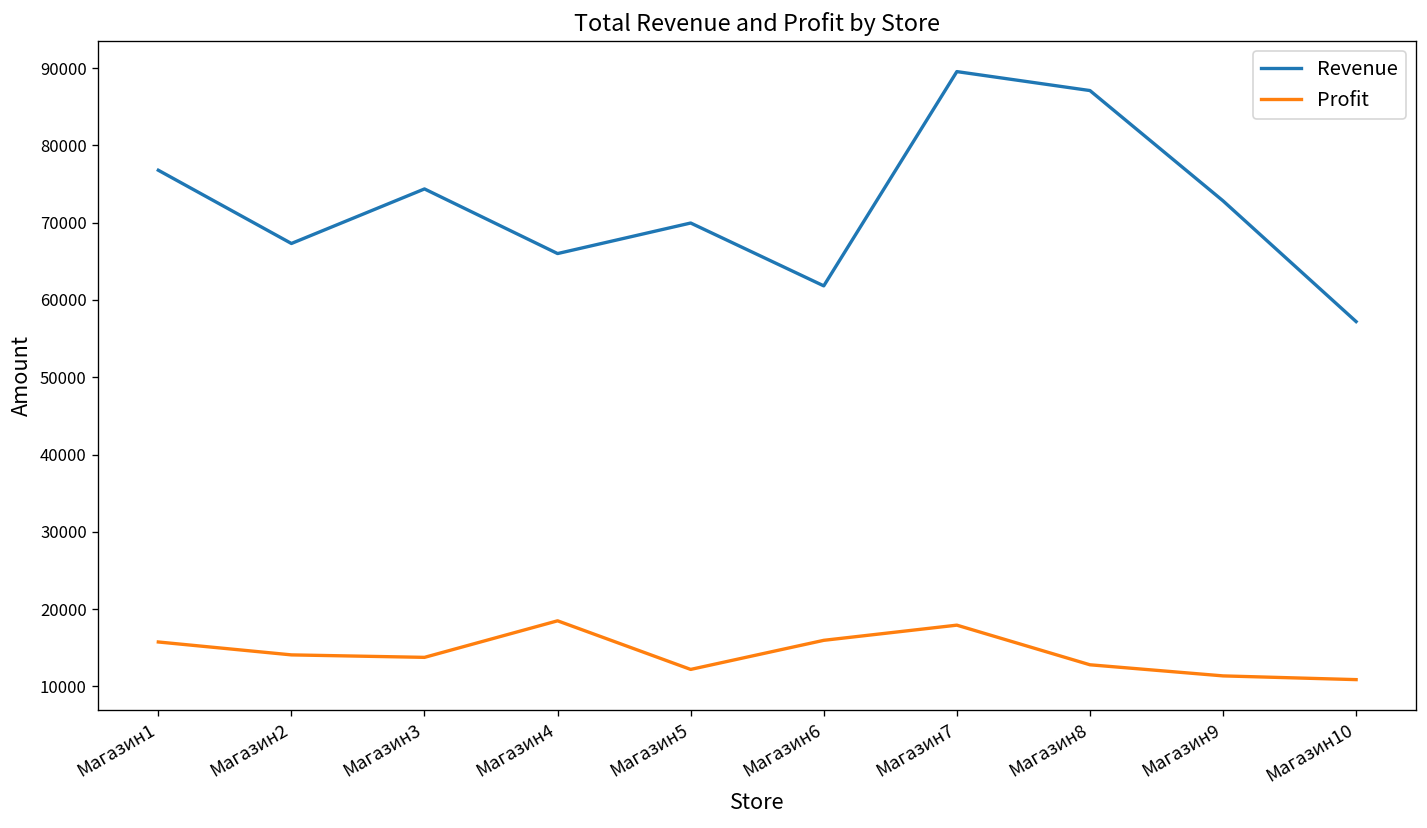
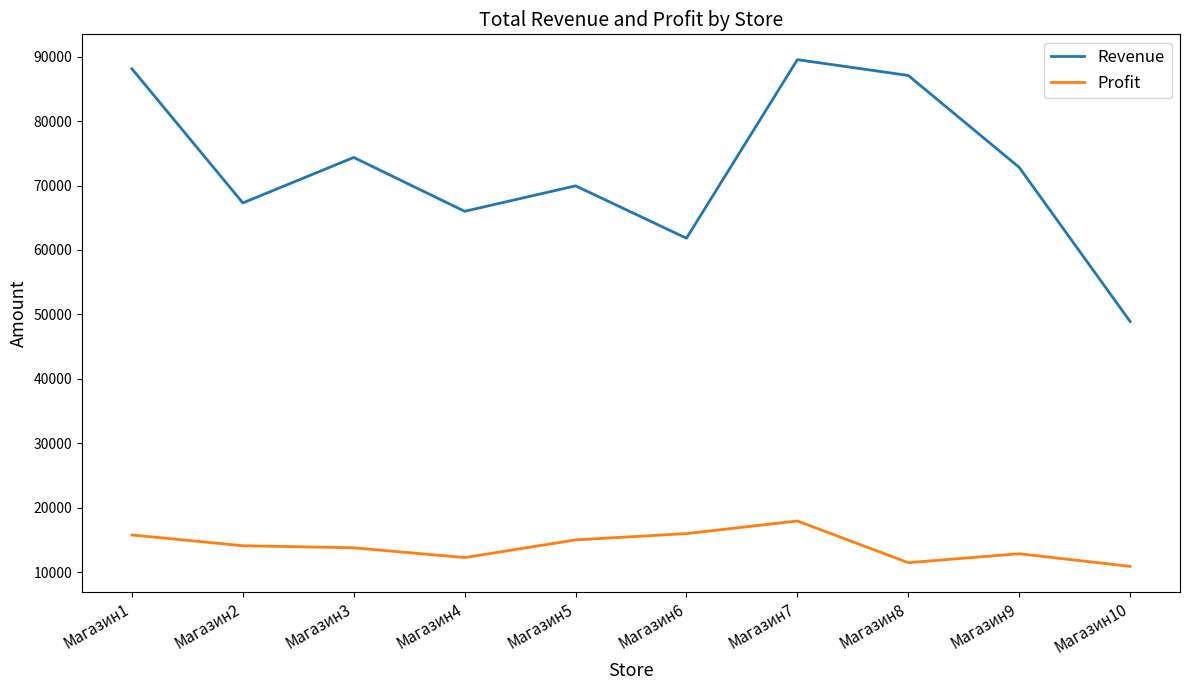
  {
    "Revenue": {
-     "Магазин1": 77000,
+     "Магазин1": 88000,
      "Магазин2": 67000,
      "Магазин3": 74000,
      "Магазин4": 66000,
      "Магазин5": 70000,
      "Магазин6": 62000,
      "Магазин7": 90000,
      "Магазин8": 87000,
      "Магазин9": 73000,
-     "Магазин10": 57000
+     "Магазин10": 49000
    },
    "Profit": {
      "Магазин1": 16000,
      "Магазин2": 14000,
      "Магазин3": 14000,
-     "Магазин4": 18000,
-     "Магазин5": 12000,
+     "Магазин4": 12000,
+     "Магазин5": 15000,
      "Магазин6": 16000,
      "Магазин7": 18000,
-     "Магазин8": 13000,
-     "Магазин9": 11000,
+     "Магазин8": 11000,
+     "Магазин9": 13000,
      "Магазин10": 11000
    }
  }
